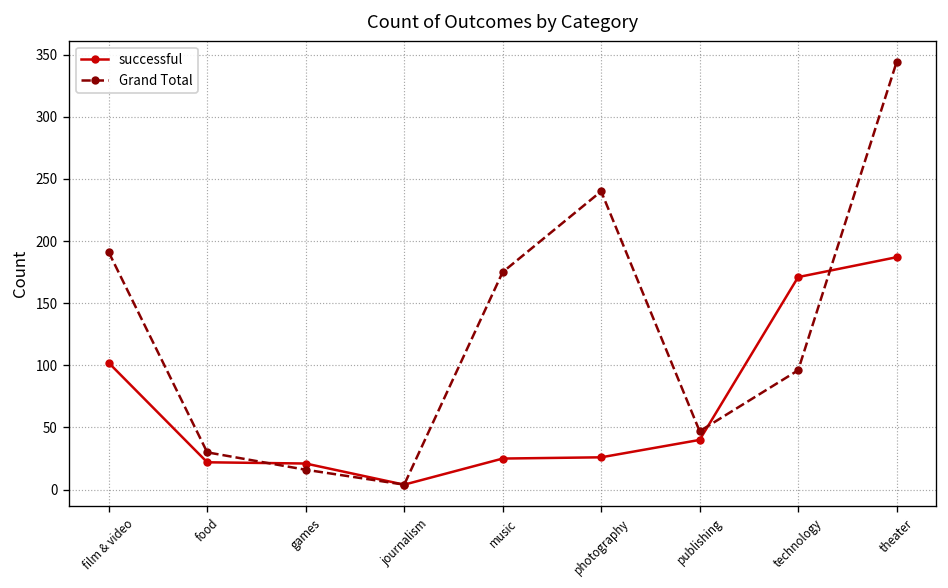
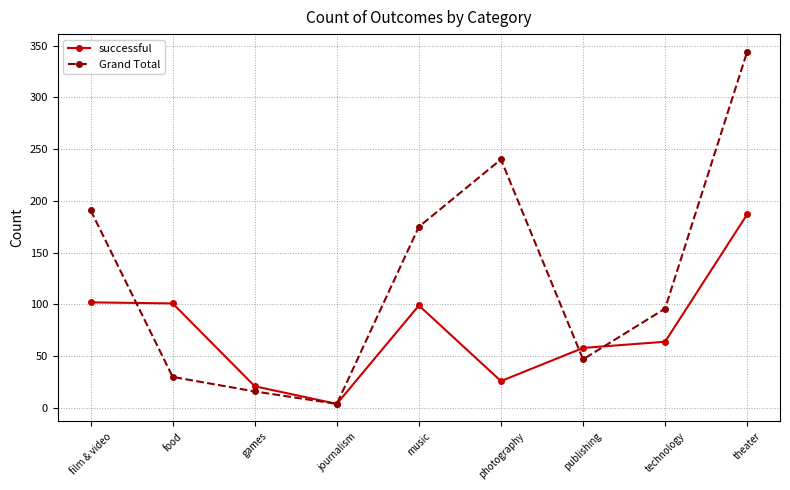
  {
    "successful": {
      "film & video": 102,
-     "food": 22,
+     "food": 101,
      "games": 21,
-     "music": 25,
+     "music": 99,
      "photography": 26,
-     "publishing": 40,
-     "technology": 171,
+     "publishing": 58,
+     "technology": 64,
      "theater": 187
    },
    "Grand Total": {
      "film & video": 191,
      "food": 30,
      "games": 16,
      "music": 175,
      "photography": 240,
      "publishing": 47,
      "technology": 96,
      "theater": 344
    }
  }
